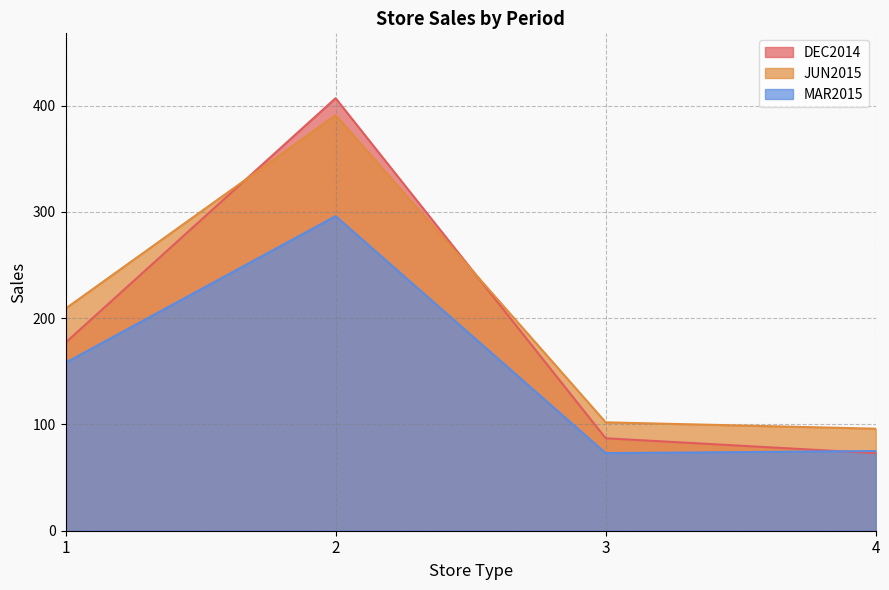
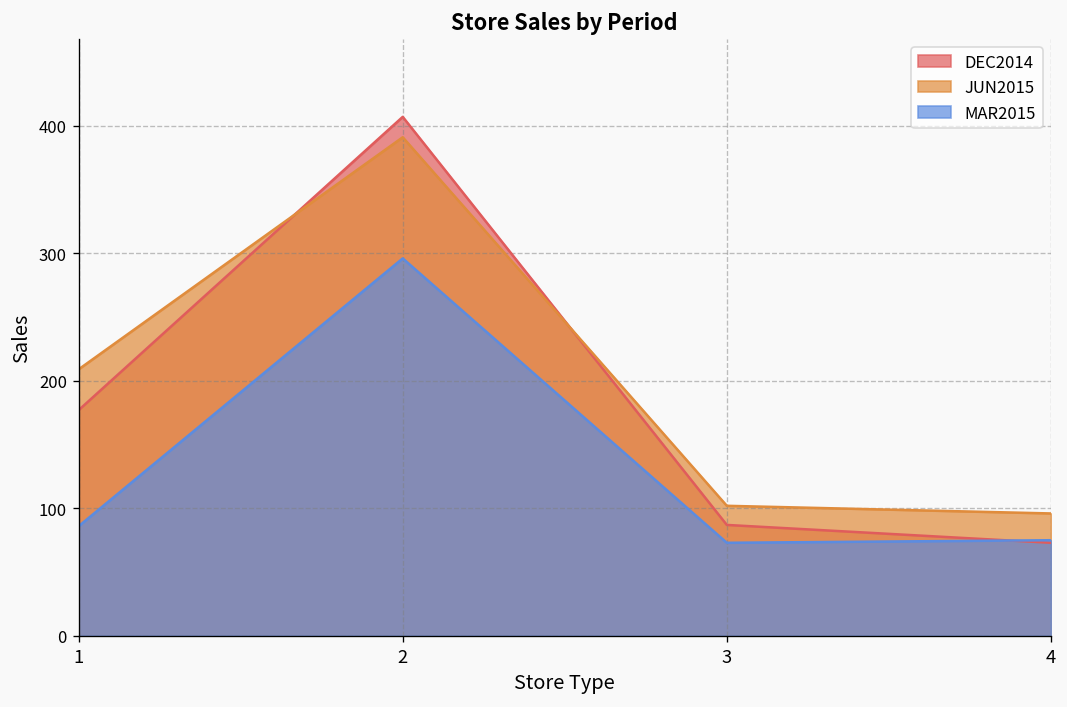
  {
    "MAR2015": {
-     "1": 158,
+     "1": 86,
      "2": 296,
      "3": 73
    }
  }
